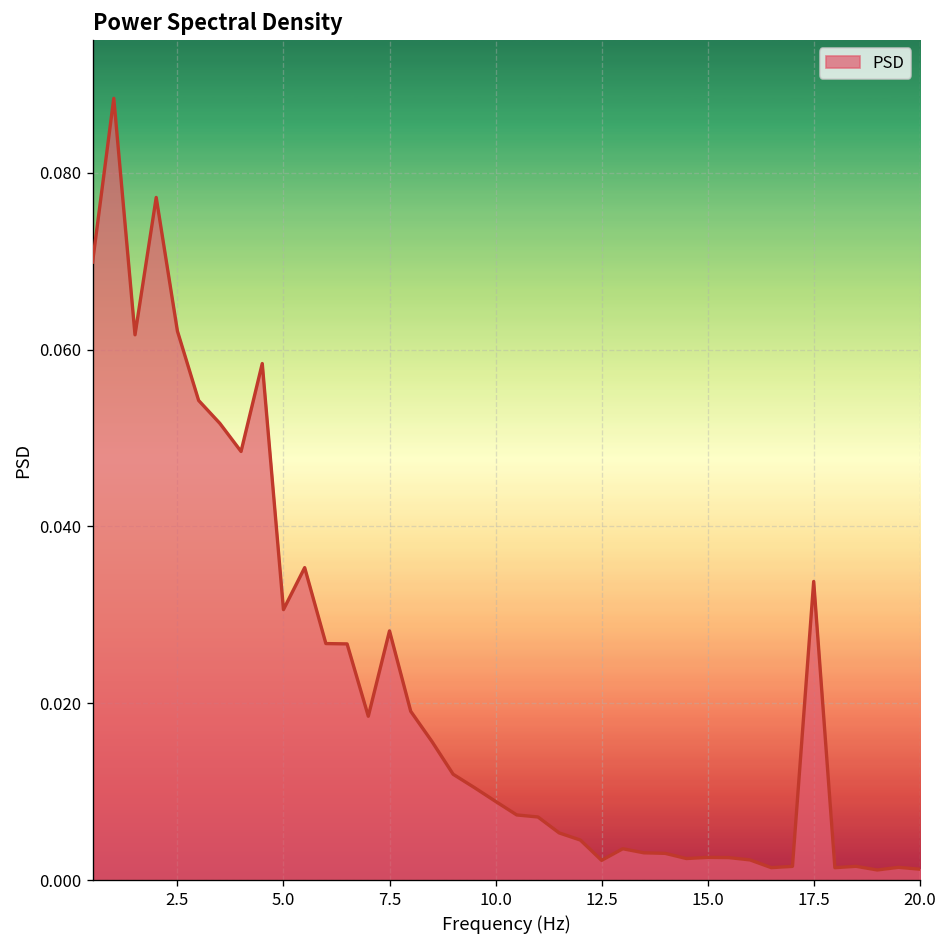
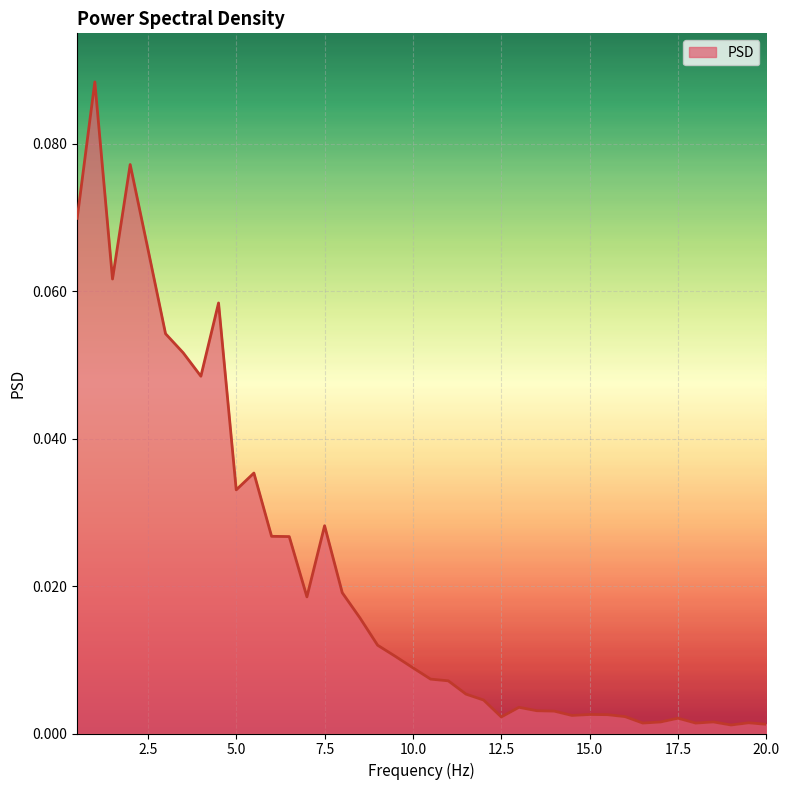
  {
-   "2.5": 0.062,
-   "5.0": 0.031,
+   "2.5": 0.066,
+   "5.0": 0.033,
    "7.5": 0.028,
    "10.0": 0.009,
    "12.5": 0.002,
    "15.0": 0.003,
-   "17.5": 0.034,
+   "17.5": 0.002,
    "20.0": 0.001
  }
